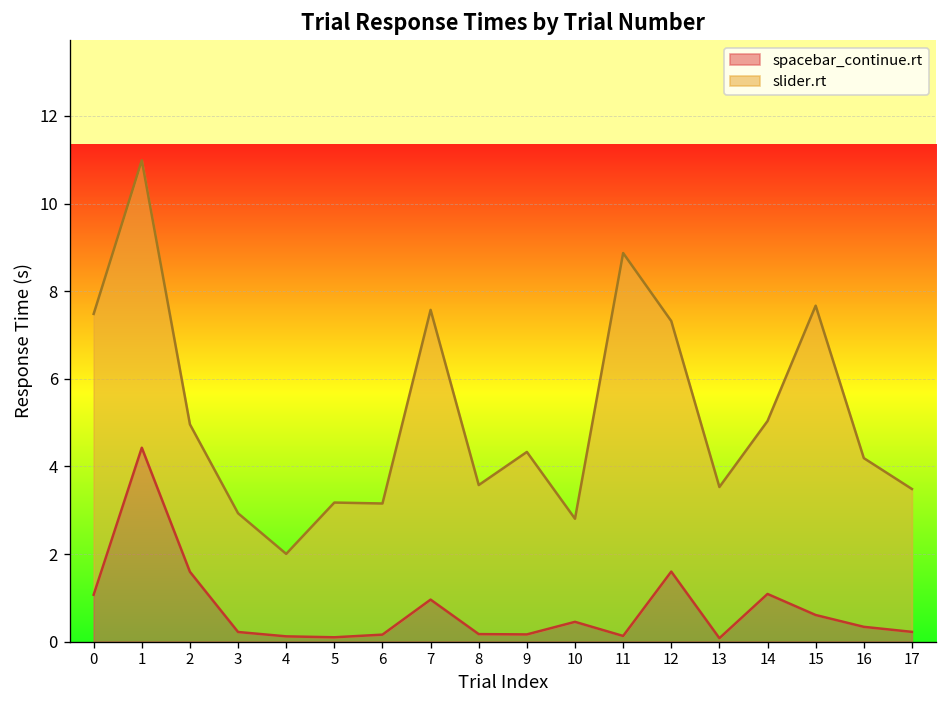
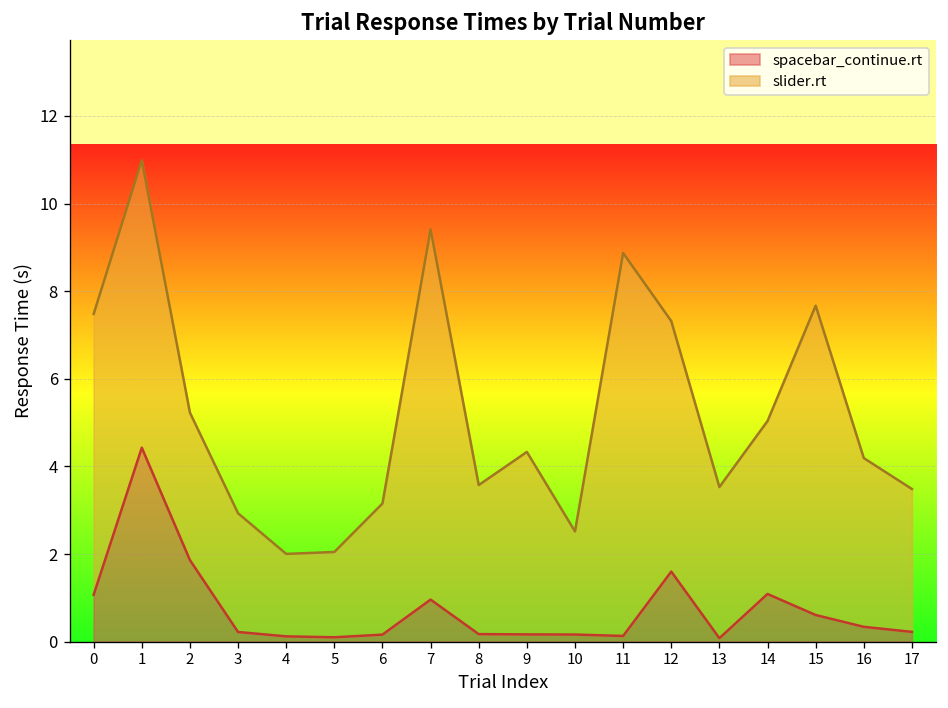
  {
    "spacebar_continue.rt": {
      "0": 1.1,
      "1": 4.4,
-     "2": 1.6,
+     "2": 1.9,
      "3": 0.2,
      "4": 0.1,
      "5": 0.1,
      "6": 0.2,
      "7": 1.0,
      "8": 0.2,
      "9": 0.2,
-     "10": 0.5,
+     "10": 0.2,
      "11": 0.1,
      "12": 1.6,
      "13": 0.1,
      "14": 1.1,
      "15": 0.6,
      "16": 0.3,
      "17": 0.2
    },
    "slider.rt": {
      "0": 6.4,
      "1": 6.6,
      "2": 3.4,
      "3": 2.7,
      "4": 1.9,
-     "5": 3.1,
+     "5": 1.9,
      "6": 3.0,
-     "7": 6.6,
+     "7": 8.5,
      "8": 3.4,
      "9": 4.2,
      "10": 2.4,
      "11": 8.7,
      "12": 5.7,
      "13": 3.5,
      "14": 3.9,
      "15": 7.1,
      "16": 3.9,
      "17": 3.3
    }
  }
